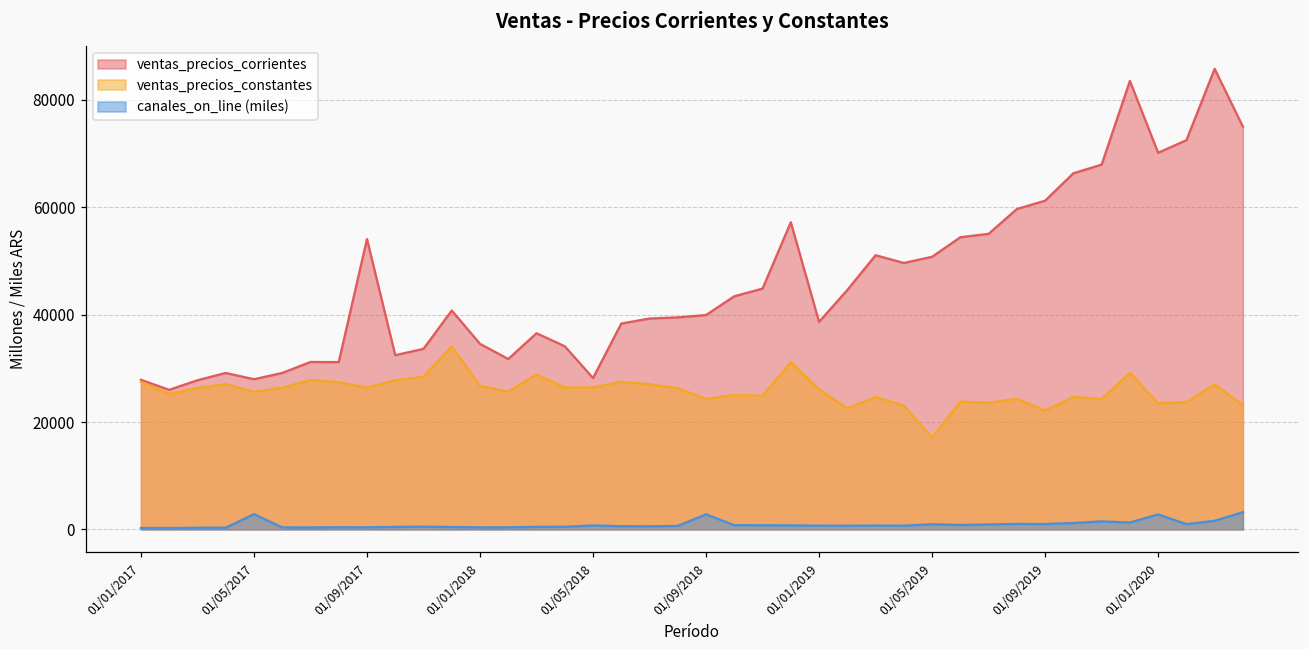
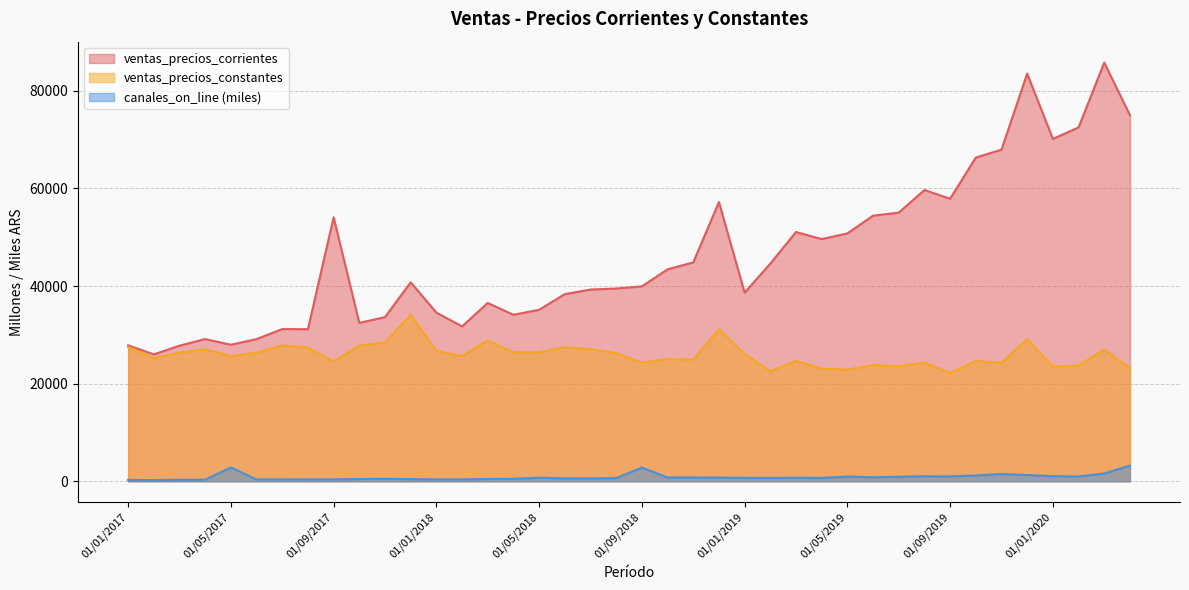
  {
    "ventas_precios_corrientes": {
      "01/05/2017": 28000,
      "01/09/2017": 54000,
      "01/01/2018": 35000,
-     "01/05/2018": 28000,
+     "01/05/2018": 35000,
      "01/09/2018": 40000,
      "01/01/2019": 39000,
      "01/05/2019": 51000,
-     "01/09/2019": 61000,
+     "01/09/2019": 58000,
      "01/01/2020": 70000
    },
    "ventas_precios_constantes": {
      "01/05/2017": 26000,
-     "01/09/2017": 26000,
+     "01/09/2017": 25000,
      "01/01/2018": 27000,
      "01/05/2018": 26000,
      "01/09/2018": 24000,
      "01/01/2019": 26000,
-     "01/05/2019": 17000,
+     "01/05/2019": 23000,
      "01/09/2019": 22000,
      "01/01/2020": 23000
    },
    "canales_on_line (miles)": {
      "01/01/2017": 0,
      "01/05/2017": 3000,
      "01/09/2017": 0,
      "01/01/2018": 0,
      "01/05/2018": 1000,
      "01/09/2018": 3000,
      "01/01/2019": 1000,
      "01/05/2019": 1000,
      "01/09/2019": 1000,
-     "01/01/2020": 3000
+     "01/01/2020": 1000
    }
  }
